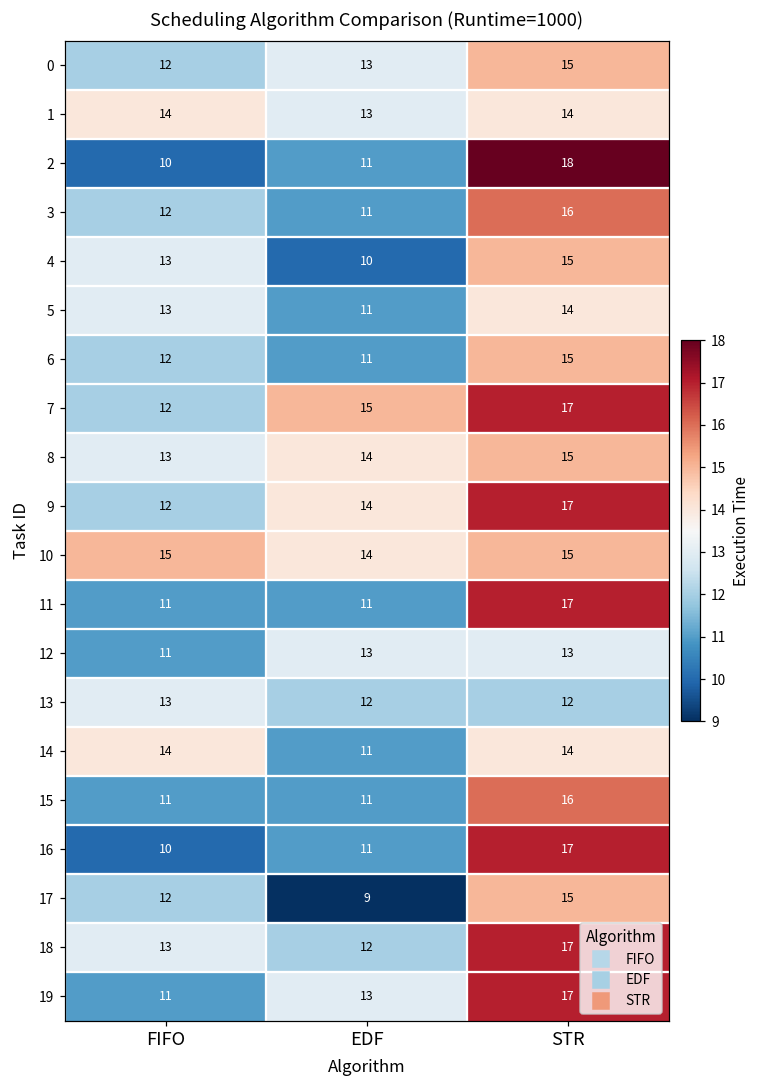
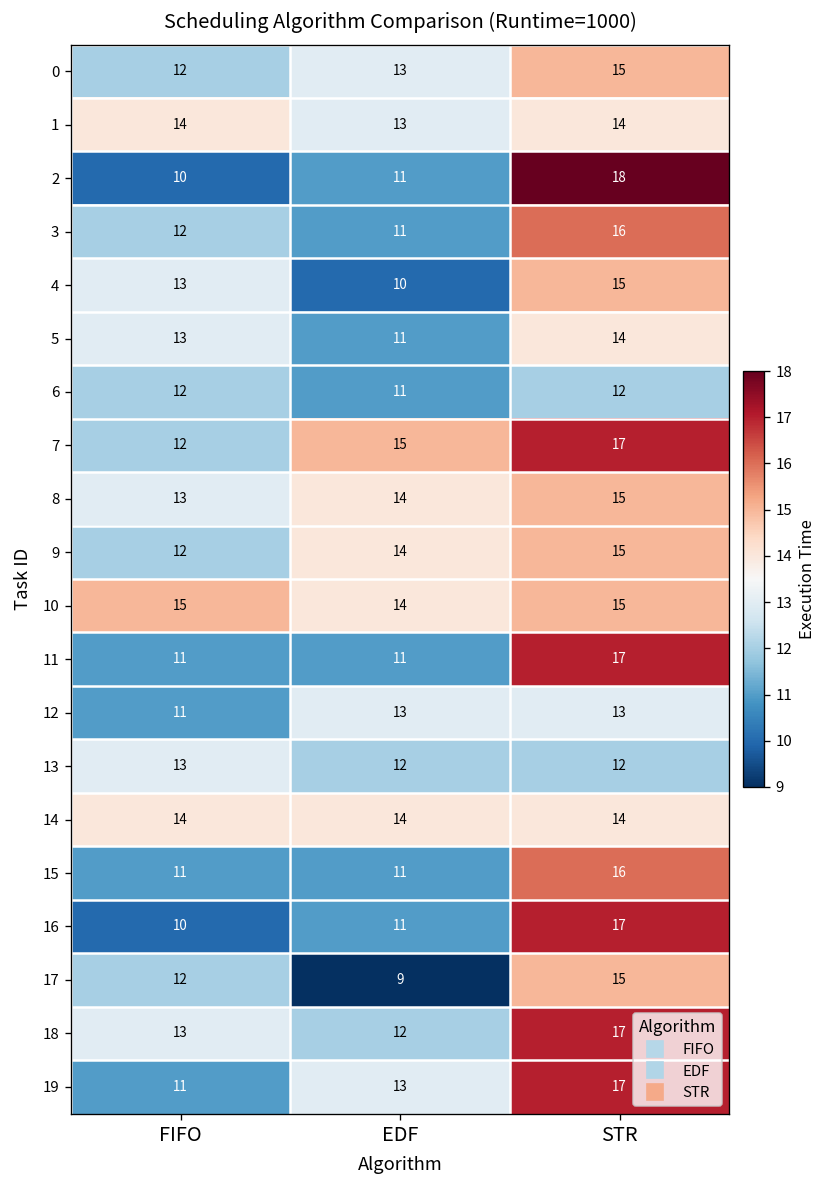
  {
    "0": {
      "FIFO": 12,
      "EDF": 13,
      "STR": 15
    },
    "1": {
      "FIFO": 14,
      "EDF": 13,
      "STR": 14
    },
    "2": {
      "FIFO": 10,
      "EDF": 11,
      "STR": 18
    },
    "3": {
      "FIFO": 12,
      "EDF": 11,
      "STR": 16
    },
    "4": {
      "FIFO": 13,
      "EDF": 10,
      "STR": 15
    },
    "5": {
      "FIFO": 13,
      "EDF": 11,
      "STR": 14
    },
    "6": {
      "FIFO": 12,
      "EDF": 11,
-     "STR": 15
+     "STR": 12
    },
    "7": {
      "FIFO": 12,
      "EDF": 15,
      "STR": 17
    },
    "8": {
      "FIFO": 13,
      "EDF": 14,
      "STR": 15
    },
    "9": {
      "FIFO": 12,
      "EDF": 14,
-     "STR": 17
+     "STR": 15
    },
    "10": {
      "FIFO": 15,
      "EDF": 14,
      "STR": 15
    },
    "11": {
      "FIFO": 11,
      "EDF": 11,
      "STR": 17
    },
    "12": {
      "FIFO": 11,
      "EDF": 13,
      "STR": 13
    },
    "13": {
      "FIFO": 13,
      "EDF": 12,
      "STR": 12
    },
    "14": {
      "FIFO": 14,
-     "EDF": 11,
+     "EDF": 14,
      "STR": 14
    },
    "15": {
      "FIFO": 11,
      "EDF": 11,
      "STR": 16
    },
    "16": {
      "FIFO": 10,
      "EDF": 11,
      "STR": 17
    },
    "17": {
      "FIFO": 12,
      "EDF": 9,
      "STR": 15
    },
    "18": {
      "FIFO": 13,
      "EDF": 12,
      "STR": 17
    },
    "19": {
      "FIFO": 11,
      "EDF": 13,
      "STR": 17
    }
  }
